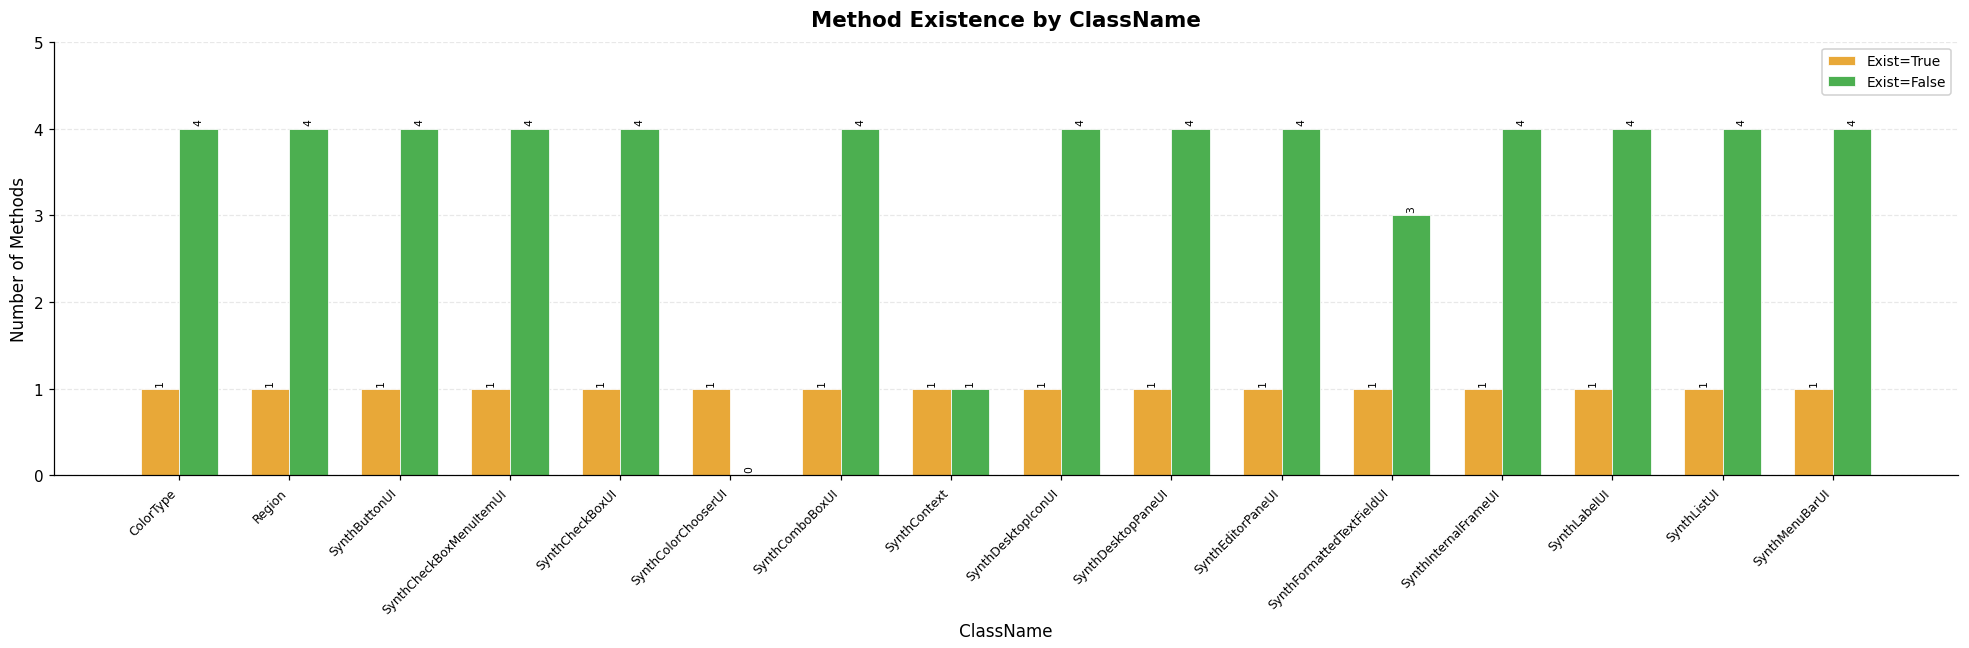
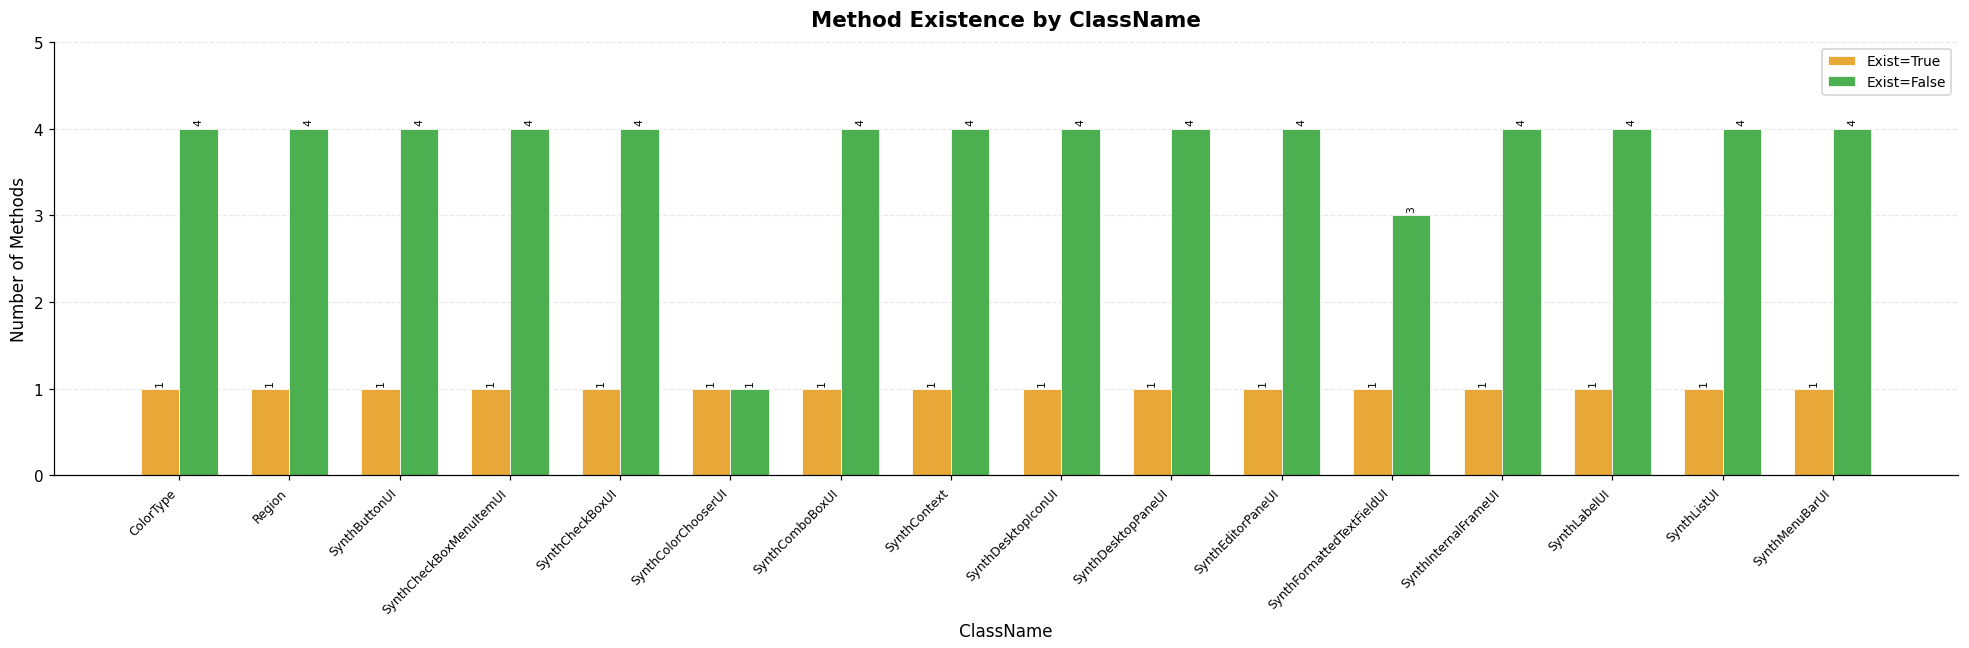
  {
    "Exist=True": {
      "ColorType": 1,
      "Region": 1,
      "SynthButtonUI": 1,
      "SynthCheckBoxMenuItemUI": 1,
      "SynthCheckBoxUI": 1,
      "SynthColorChooserUI": 1,
      "SynthComboBoxUI": 1,
      "SynthContext": 1,
      "SynthDesktopIconUI": 1,
      "SynthDesktopPaneUI": 1,
      "SynthEditorPaneUI": 1,
      "SynthFormattedTextFieldUI": 1,
      "SynthInternalFrameUI": 1,
      "SynthLabelUI": 1,
      "SynthListUI": 1,
      "SynthMenuBarUI": 1
    },
    "Exist=False": {
      "ColorType": 4,
      "Region": 4,
      "SynthButtonUI": 4,
      "SynthCheckBoxMenuItemUI": 4,
      "SynthCheckBoxUI": 4,
-     "SynthColorChooserUI": 0,
+     "SynthColorChooserUI": 1,
      "SynthComboBoxUI": 4,
-     "SynthContext": 1,
+     "SynthContext": 4,
      "SynthDesktopIconUI": 4,
      "SynthDesktopPaneUI": 4,
      "SynthEditorPaneUI": 4,
      "SynthFormattedTextFieldUI": 3,
      "SynthInternalFrameUI": 4,
      "SynthLabelUI": 4,
      "SynthListUI": 4,
      "SynthMenuBarUI": 4
    }
  }
